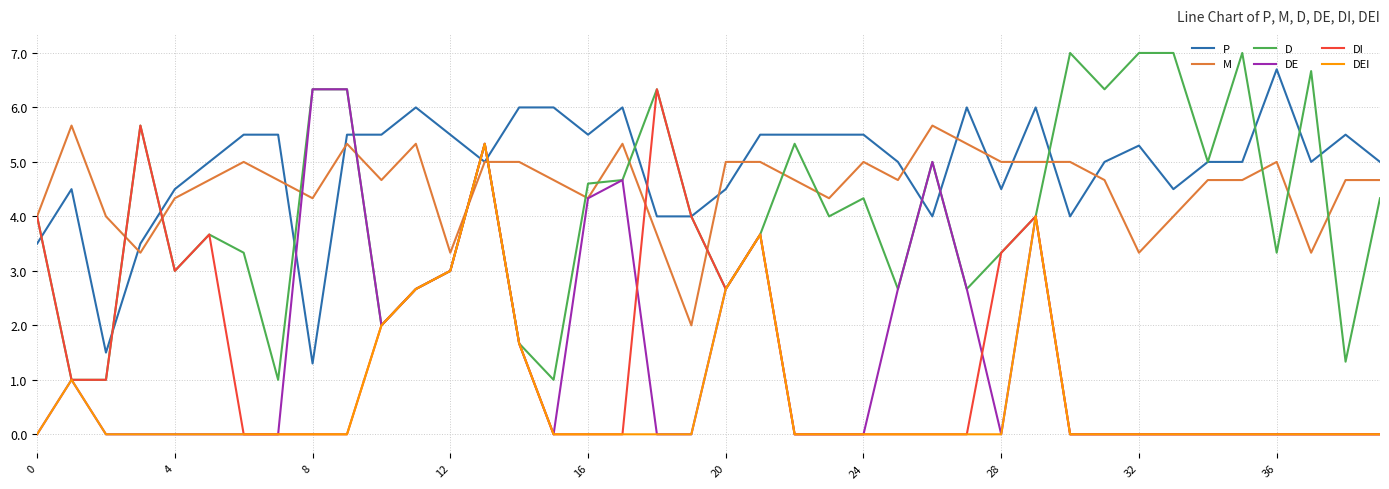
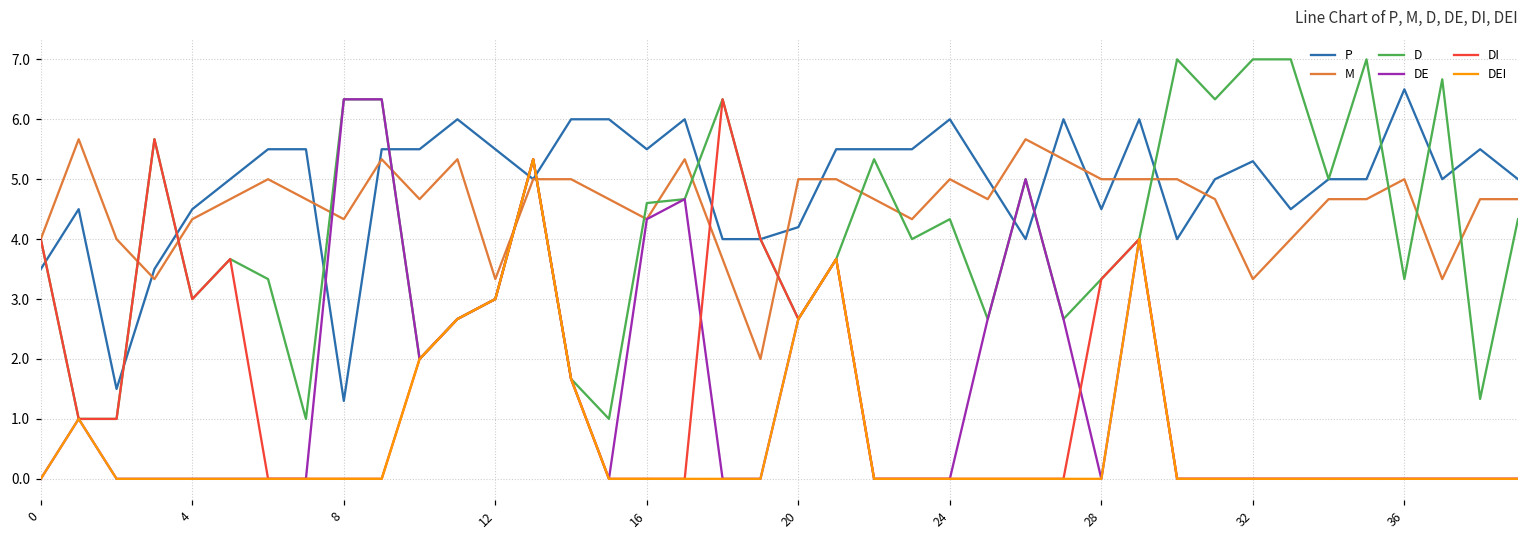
  {
    "P": {
      "0": 3.5,
      "4": 4.5,
      "8": 1.3,
      "12": 5.5,
      "16": 5.5,
-     "20": 4.5,
-     "24": 5.5,
+     "20": 4.2,
+     "24": 6.0,
      "28": 4.5,
      "32": 5.3,
-     "36": 6.7
+     "36": 6.5
    },
    "D": {
      "16": 4.6,
      "24": 4.3,
      "32": 7.0,
      "36": 3.3
    }
  }
